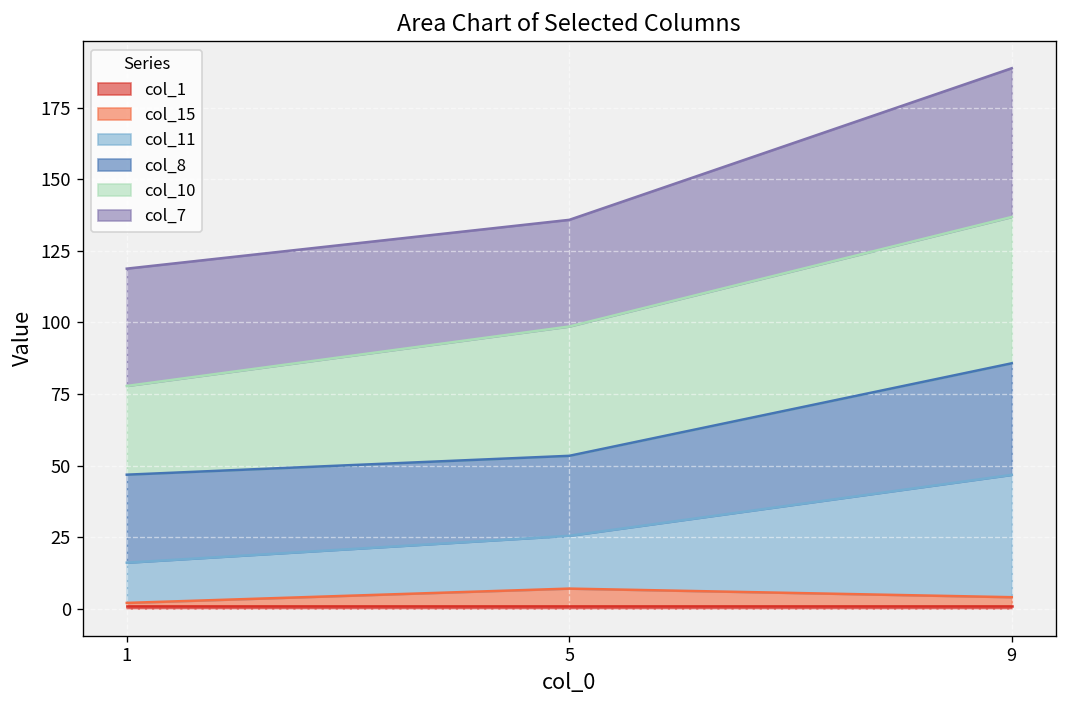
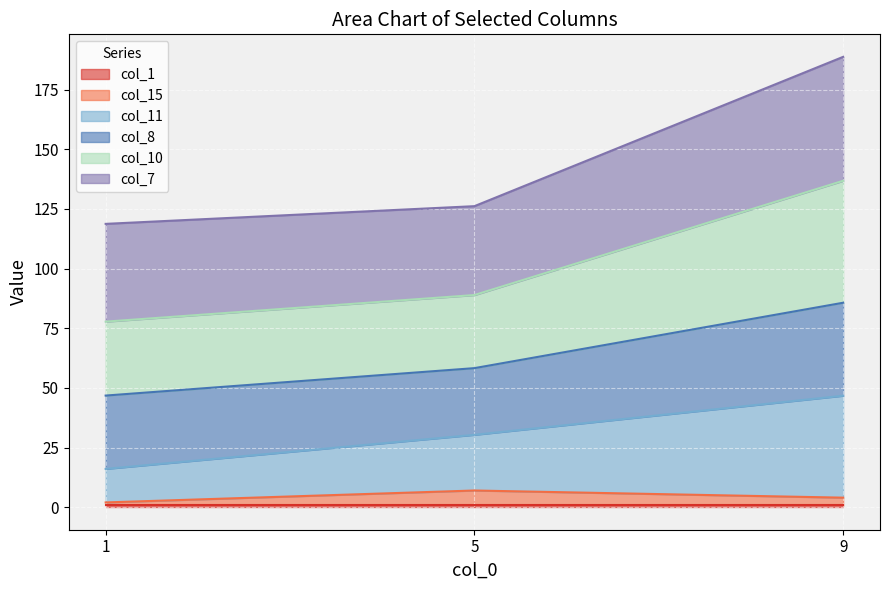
  {
    "col_1": {
      "5": 1,
      "9": 1
    },
    "col_15": {
      "5": 6,
      "9": 3
    },
    "col_11": {
      "1": 14,
-     "5": 18,
+     "5": 23,
      "9": 43
    },
    "col_10": {
      "1": 31,
-     "5": 45,
+     "5": 31,
      "9": 51
    }
  }
